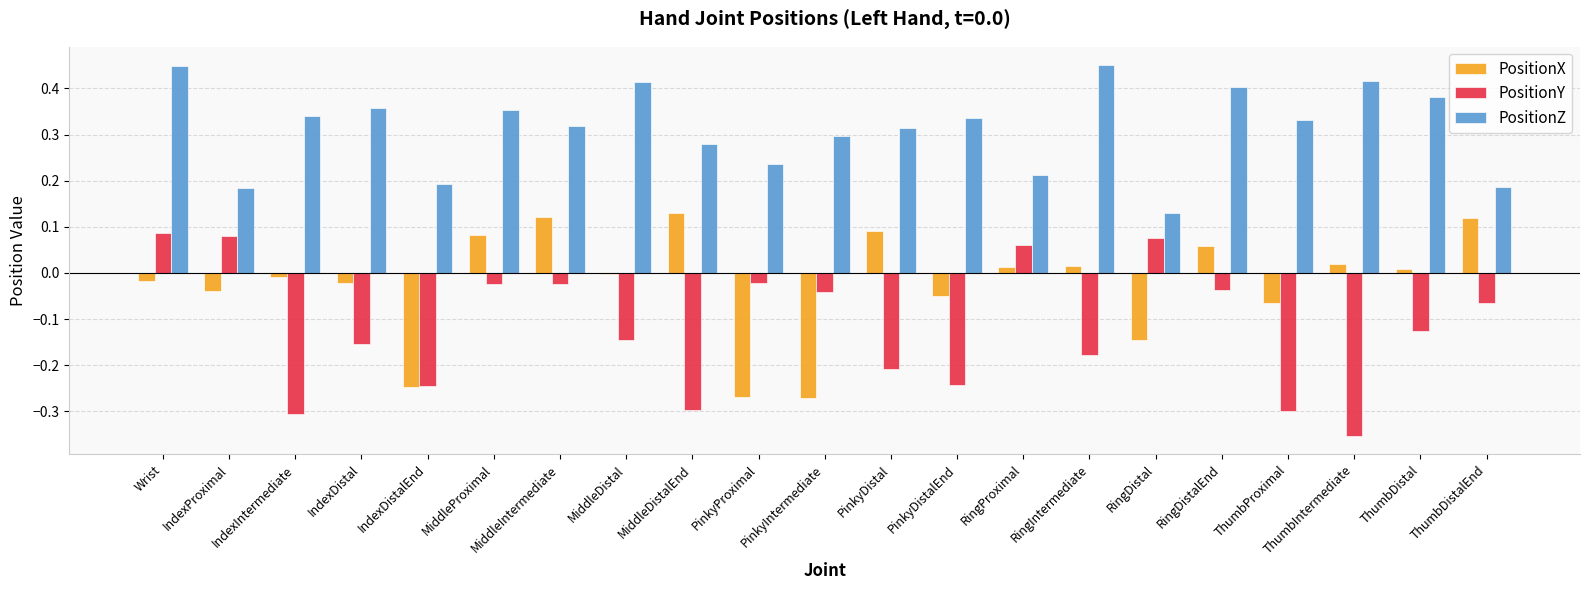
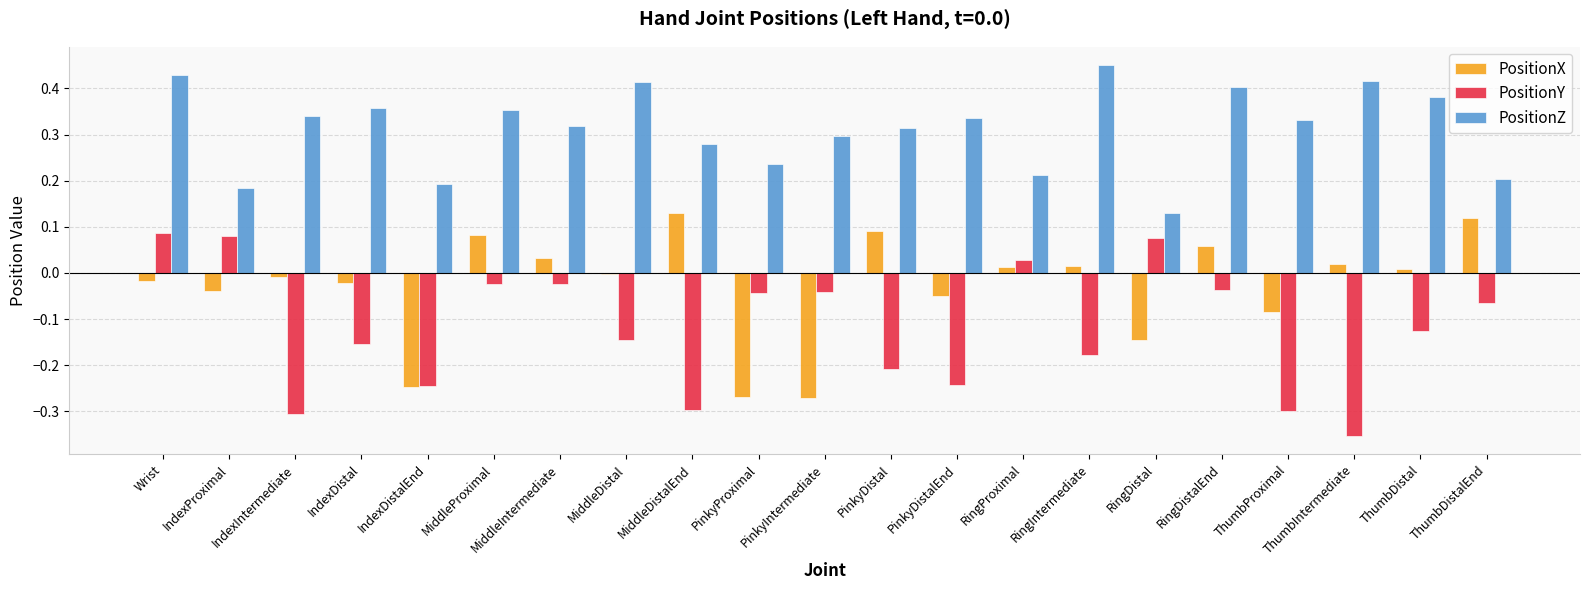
  {
    "PositionX": {
      "Wrist": -0.02,
      "IndexProximal": -0.04,
      "IndexIntermediate": -0.01,
      "IndexDistal": -0.02,
      "IndexDistalEnd": -0.25,
      "MiddleProximal": 0.08,
-     "MiddleIntermediate": 0.12,
+     "MiddleIntermediate": 0.03,
      "MiddleDistalEnd": 0.13,
      "PinkyProximal": -0.27,
      "PinkyIntermediate": -0.27,
      "PinkyDistal": 0.09,
      "PinkyDistalEnd": -0.05,
      "RingProximal": 0.01,
      "RingIntermediate": 0.01,
      "RingDistal": -0.14,
      "RingDistalEnd": 0.06,
-     "ThumbProximal": -0.06,
+     "ThumbProximal": -0.08,
      "ThumbIntermediate": 0.02,
      "ThumbDistal": 0.01,
      "ThumbDistalEnd": 0.12
    },
    "PositionY": {
      "Wrist": 0.09,
      "IndexProximal": 0.08,
      "IndexIntermediate": -0.31,
      "IndexDistal": -0.15,
      "IndexDistalEnd": -0.25,
      "MiddleProximal": -0.02,
      "MiddleIntermediate": -0.02,
      "MiddleDistal": -0.15,
      "MiddleDistalEnd": -0.30,
-     "PinkyProximal": -0.02,
+     "PinkyProximal": -0.04,
      "PinkyIntermediate": -0.04,
      "PinkyDistal": -0.21,
      "PinkyDistalEnd": -0.24,
-     "RingProximal": 0.06,
+     "RingProximal": 0.03,
      "RingIntermediate": -0.18,
      "RingDistal": 0.08,
      "RingDistalEnd": -0.04,
      "ThumbProximal": -0.30,
      "ThumbIntermediate": -0.35,
      "ThumbDistal": -0.13,
      "ThumbDistalEnd": -0.06
    },
    "PositionZ": {
-     "Wrist": 0.45,
+     "Wrist": 0.43,
      "IndexProximal": 0.18,
      "IndexIntermediate": 0.34,
      "IndexDistal": 0.36,
      "IndexDistalEnd": 0.19,
      "MiddleProximal": 0.35,
      "MiddleIntermediate": 0.32,
      "MiddleDistal": 0.41,
      "MiddleDistalEnd": 0.28,
      "PinkyProximal": 0.24,
      "PinkyIntermediate": 0.30,
      "PinkyDistal": 0.31,
      "PinkyDistalEnd": 0.34,
      "RingProximal": 0.21,
      "RingIntermediate": 0.45,
      "RingDistal": 0.13,
      "RingDistalEnd": 0.40,
      "ThumbProximal": 0.33,
      "ThumbIntermediate": 0.42,
      "ThumbDistal": 0.38,
-     "ThumbDistalEnd": 0.19
+     "ThumbDistalEnd": 0.20
    }
  }
